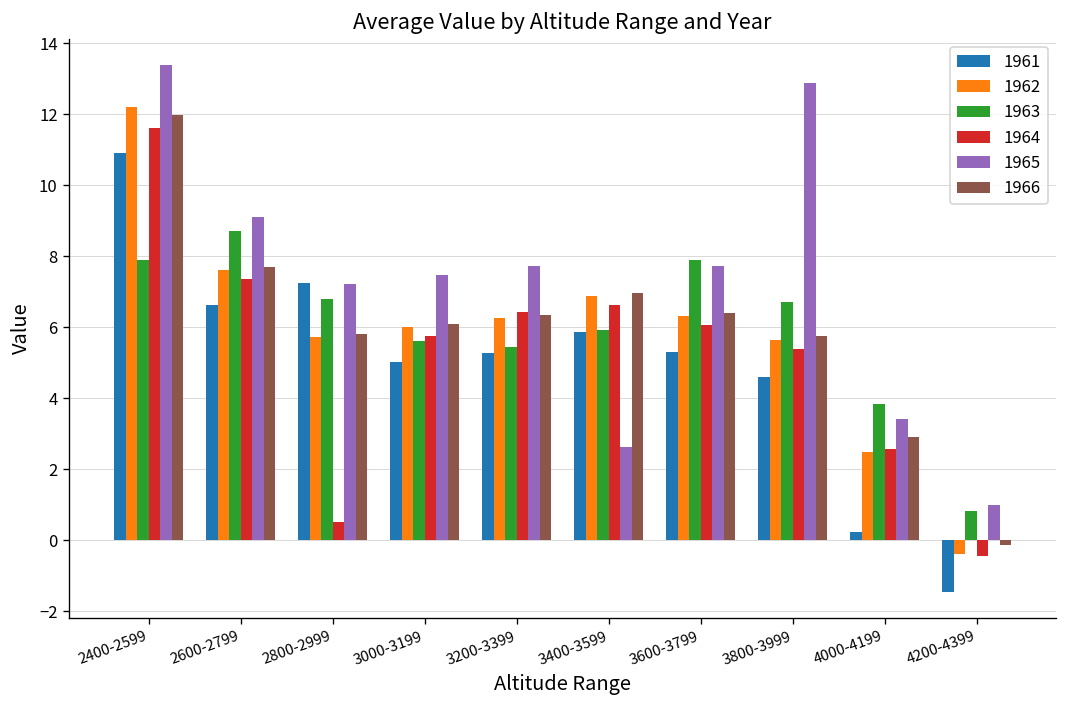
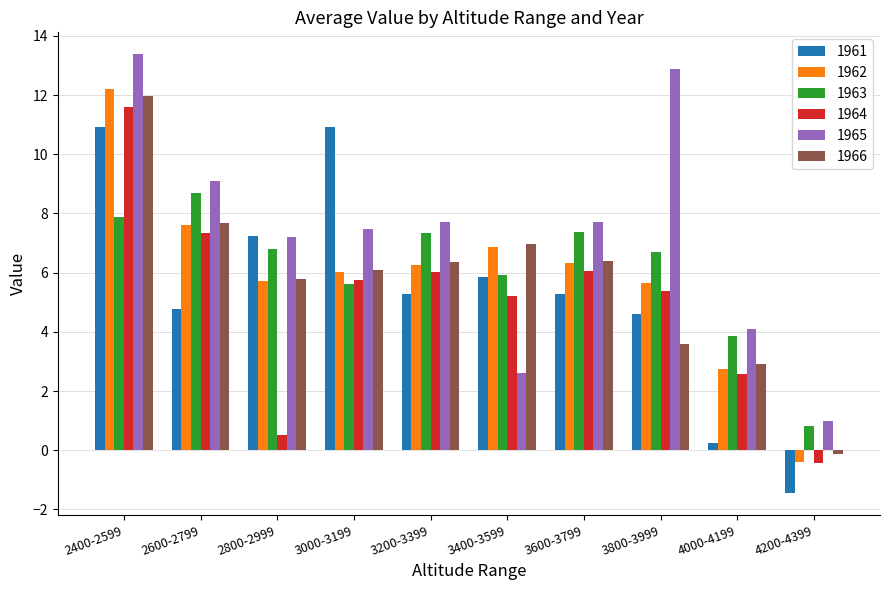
  {
    "1961": {
      "2400-2599": 10.9,
-     "2600-2799": 6.6,
+     "2600-2799": 4.8,
      "2800-2999": 7.2,
-     "3000-3199": 5.0,
+     "3000-3199": 10.9,
      "3200-3399": 5.3,
      "3400-3599": 5.9,
      "3600-3799": 5.3,
      "3800-3999": 4.6,
      "4000-4199": 0.2,
      "4200-4399": -1.4
    },
    "1962": {
      "2400-2599": 12.2,
      "2600-2799": 7.6,
      "2800-2999": 5.7,
      "3000-3199": 6.0,
      "3200-3399": 6.3,
      "3400-3599": 6.9,
      "3600-3799": 6.3,
      "3800-3999": 5.6,
-     "4000-4199": 2.5,
+     "4000-4199": 2.8,
      "4200-4399": -0.4
    },
    "1963": {
      "2400-2599": 7.9,
      "2600-2799": 8.7,
      "2800-2999": 6.8,
      "3000-3199": 5.6,
-     "3200-3399": 5.4,
+     "3200-3399": 7.3,
      "3400-3599": 5.9,
-     "3600-3799": 7.9,
+     "3600-3799": 7.4,
      "3800-3999": 6.7,
      "4000-4199": 3.8,
      "4200-4399": 0.8
    },
    "1964": {
      "2400-2599": 11.6,
      "2600-2799": 7.3,
      "2800-2999": 0.5,
      "3000-3199": 5.8,
-     "3200-3399": 6.4,
-     "3400-3599": 6.6,
+     "3200-3399": 6.0,
+     "3400-3599": 5.2,
      "3600-3799": 6.1,
      "3800-3999": 5.4,
      "4000-4199": 2.6,
      "4200-4399": -0.4
    },
    "1965": {
      "2400-2599": 13.4,
      "2600-2799": 9.1,
      "2800-2999": 7.2,
      "3000-3199": 7.5,
      "3200-3399": 7.7,
      "3400-3599": 2.6,
      "3600-3799": 7.7,
      "3800-3999": 12.9,
-     "4000-4199": 3.4,
+     "4000-4199": 4.1,
      "4200-4399": 1.0
    },
    "1966": {
      "2400-2599": 12.0,
      "2600-2799": 7.7,
      "2800-2999": 5.8,
      "3000-3199": 6.1,
      "3200-3399": 6.3,
      "3400-3599": 7.0,
      "3600-3799": 6.4,
-     "3800-3999": 5.7,
+     "3800-3999": 3.6,
      "4000-4199": 2.9,
      "4200-4399": -0.1
    }
  }
